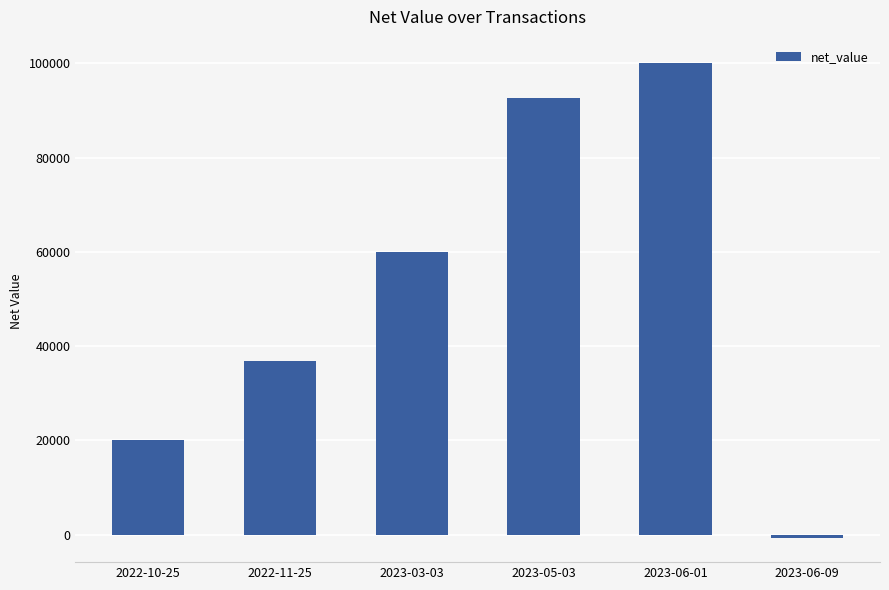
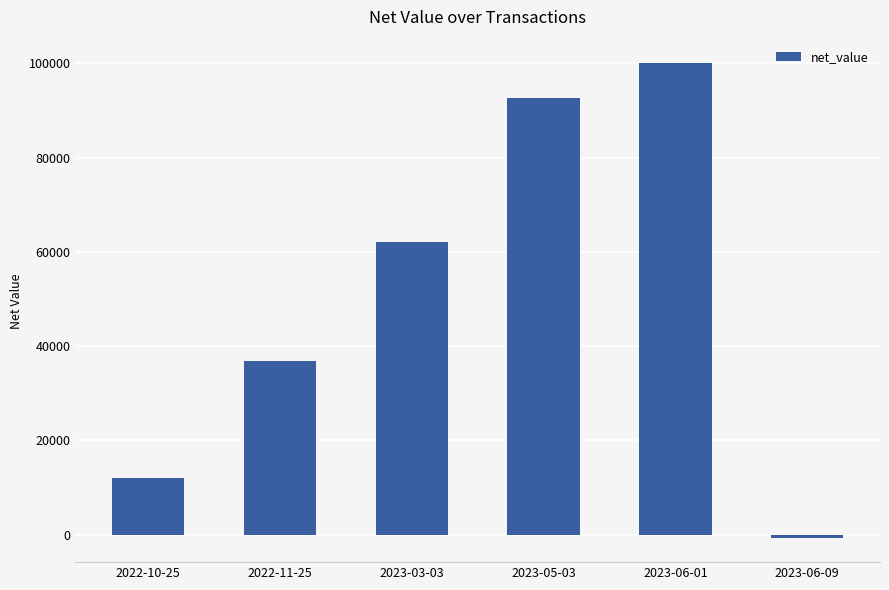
  {
-   "2022-10-25": 20000,
+   "2022-10-25": 12000,
    "2022-11-25": 37000,
-   "2023-03-03": 60000,
+   "2023-03-03": 62000,
    "2023-05-03": 93000,
    "2023-06-01": 100000,
    "2023-06-09": -1000
  }
